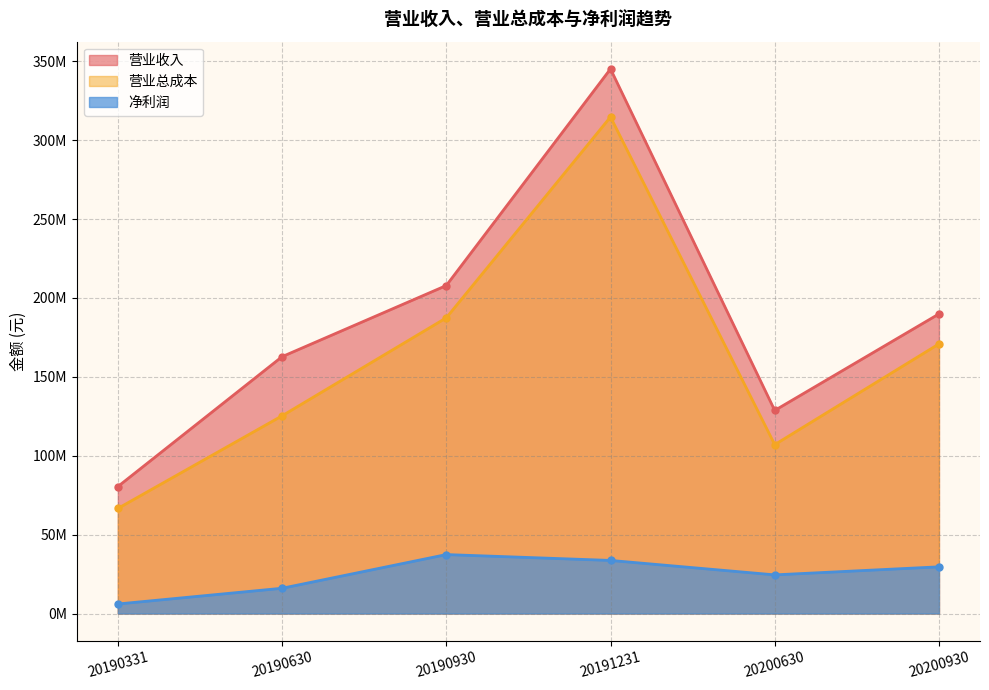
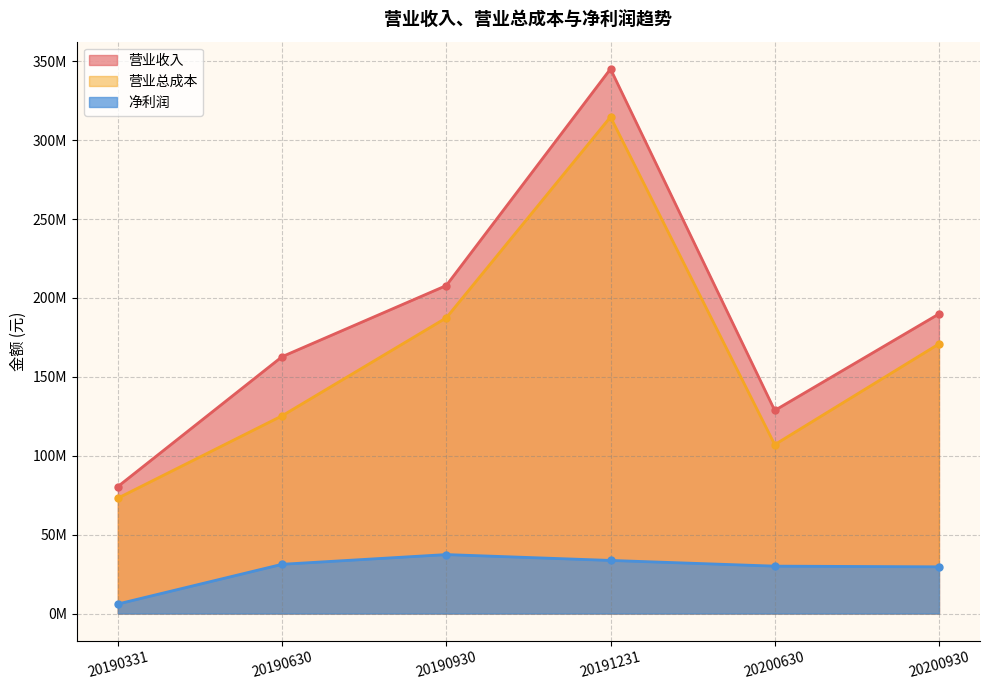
  {
    "营业收入": {
      "20190331": 80000000,
      "20190630": 163000000,
      "20190930": 208000000,
      "20191231": 345000000,
      "20200630": 129000000,
      "20200930": 190000000
    },
    "营业总成本": {
-     "20190331": 67000000,
+     "20190331": 73000000,
      "20190630": 125000000,
      "20190930": 187000000,
      "20191231": 315000000,
      "20200630": 107000000,
      "20200930": 171000000
    },
    "净利润": {
      "20190331": 6000000,
-     "20190630": 16000000,
+     "20190630": 31000000,
      "20190930": 37000000,
      "20191231": 34000000,
-     "20200630": 24000000,
+     "20200630": 30000000,
      "20200930": 30000000
    }
  }
